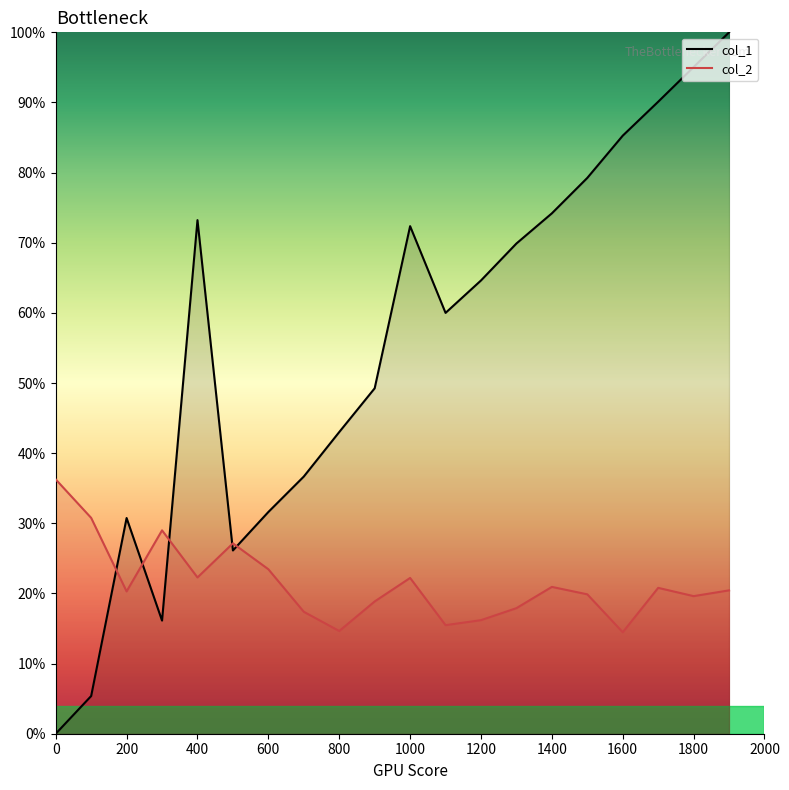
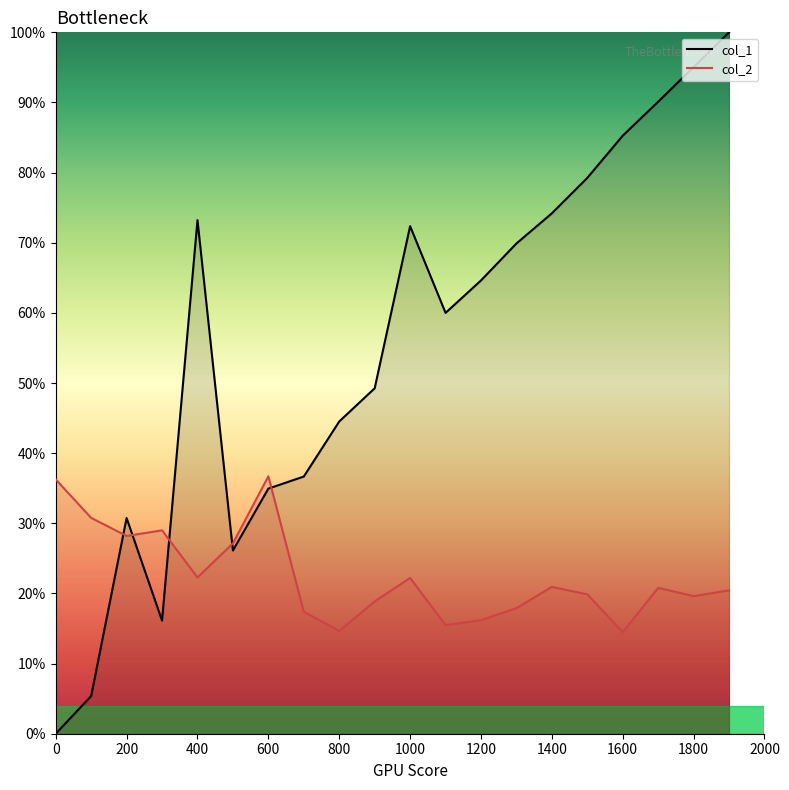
  {
    "col_1": {
      "200": "31%",
      "400": "73%",
-     "600": "32%",
-     "800": "43%",
+     "600": "35%",
+     "800": "45%",
      "1000": "72%",
      "1200": "65%",
      "1400": "74%",
      "1600": "85%"
    },
    "col_2": {
      "0": "36%",
-     "200": "20%",
+     "200": "28%",
      "400": "22%",
-     "600": "23%",
+     "600": "37%",
      "800": "15%",
      "1000": "22%",
      "1200": "16%",
      "1400": "21%",
      "1600": "14%",
      "1800": "20%"
    }
  }
